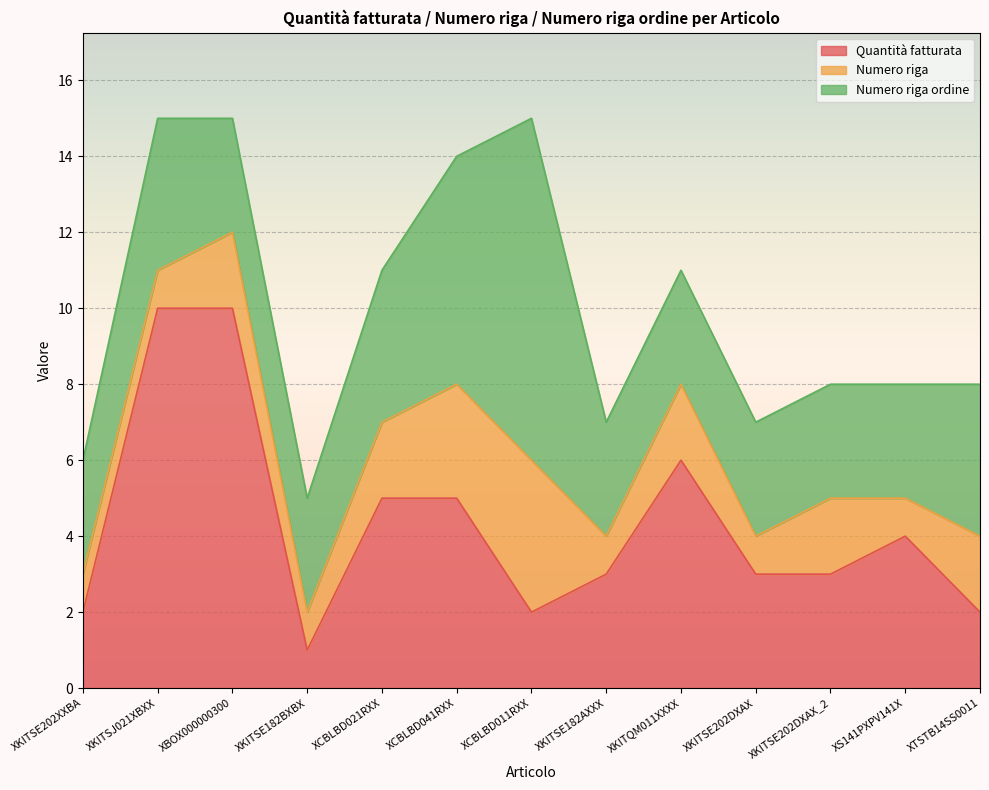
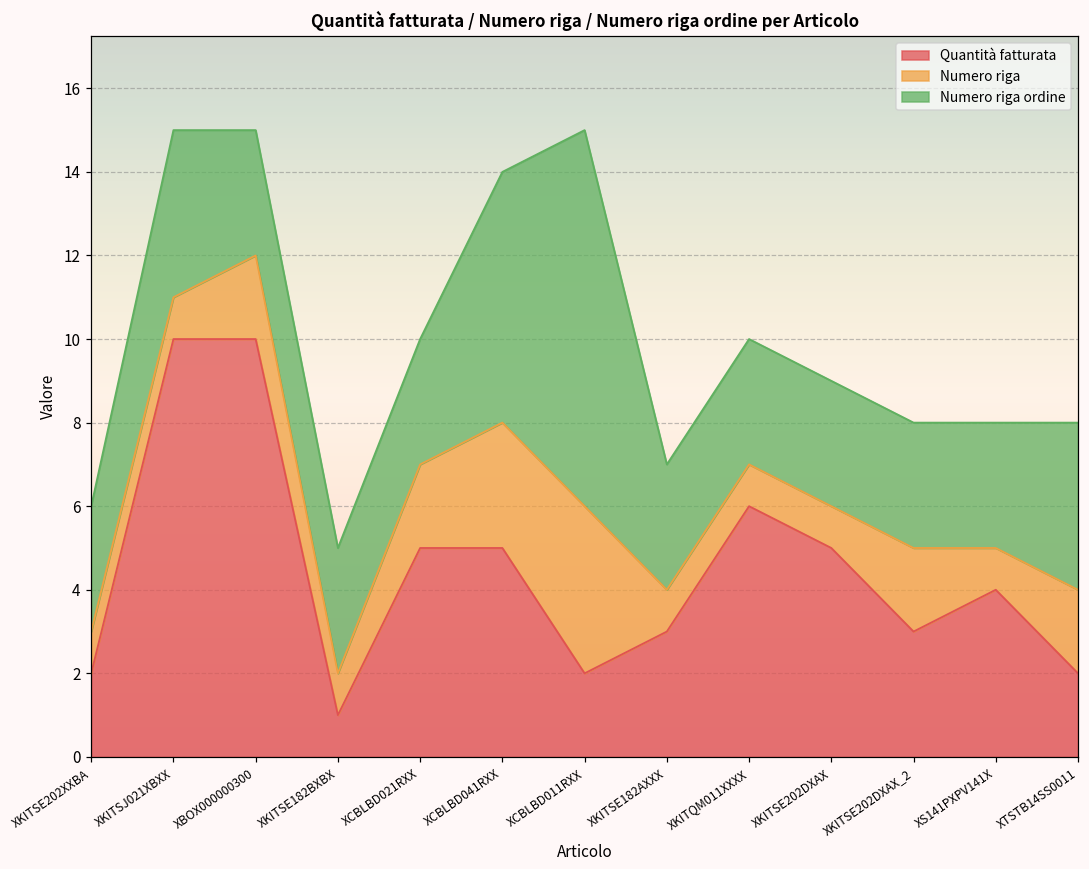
  {
    "Quantità fatturata": {
      "XKITSE202XXBA": 2,
      "XKITSJ021XBXX": 10,
      "XBOX000000300": 10,
      "XKITSE182BXBX": 1,
      "XCBLBD021RXX": 5,
      "XCBLBD041RXX": 5,
      "XCBLBD011RXX": 2,
      "XKITSE182AXXX": 3,
      "XKITQM011XXXX": 6,
-     "XKITSE202DXAX": 3,
+     "XKITSE202DXAX": 5,
      "XKITSE202DXAX_2": 3,
      "XS141PXPV141X": 4,
      "XTSTB14SS0011": 2
    },
    "Numero riga": {
      "XKITSE202XXBA": 1,
      "XKITSJ021XBXX": 1,
      "XBOX000000300": 2,
      "XKITSE182BXBX": 1,
      "XCBLBD021RXX": 2,
      "XCBLBD041RXX": 3,
      "XCBLBD011RXX": 4,
      "XKITSE182AXXX": 1,
-     "XKITQM011XXXX": 2,
+     "XKITQM011XXXX": 1,
      "XKITSE202DXAX": 1,
      "XKITSE202DXAX_2": 2,
      "XS141PXPV141X": 1,
      "XTSTB14SS0011": 2
    },
    "Numero riga ordine": {
      "XKITSE202XXBA": 3,
      "XKITSJ021XBXX": 4,
      "XBOX000000300": 3,
      "XKITSE182BXBX": 3,
-     "XCBLBD021RXX": 4,
+     "XCBLBD021RXX": 3,
      "XCBLBD041RXX": 6,
      "XCBLBD011RXX": 9,
      "XKITSE182AXXX": 3,
      "XKITQM011XXXX": 3,
      "XKITSE202DXAX": 3,
      "XKITSE202DXAX_2": 3,
      "XS141PXPV141X": 3,
      "XTSTB14SS0011": 4
    }
  }
